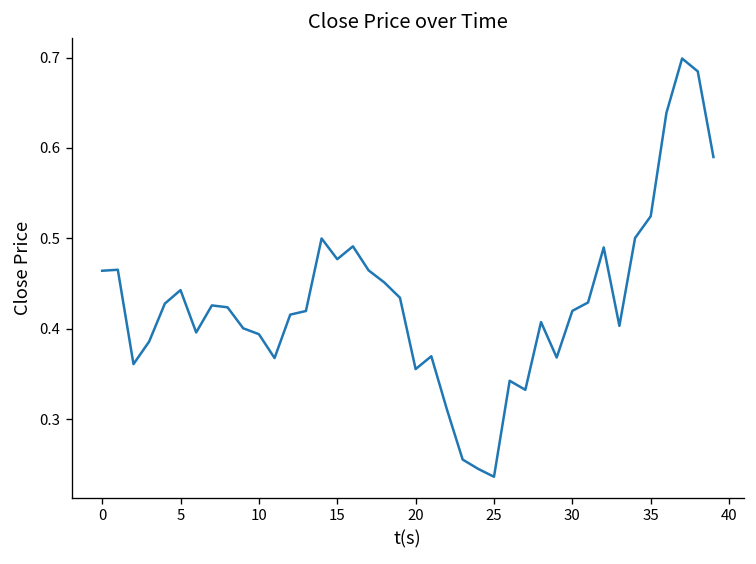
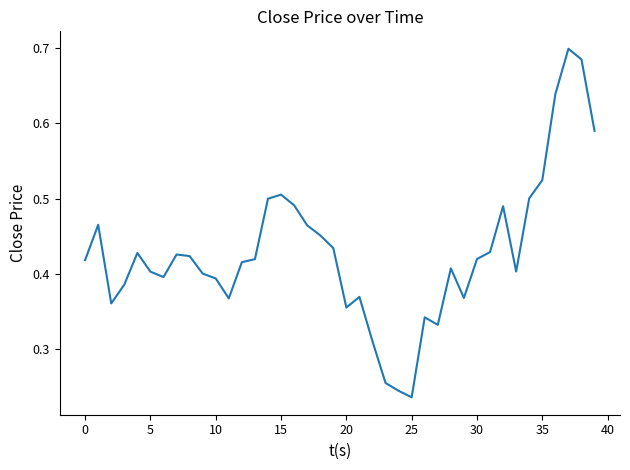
  {
-   "0": 0.46,
-   "5": 0.44,
+   "0": 0.42,
+   "5": 0.40,
    "10": 0.39,
-   "15": 0.48,
+   "15": 0.51,
    "20": 0.36,
    "25": 0.24,
    "30": 0.42,
    "35": 0.52
  }
